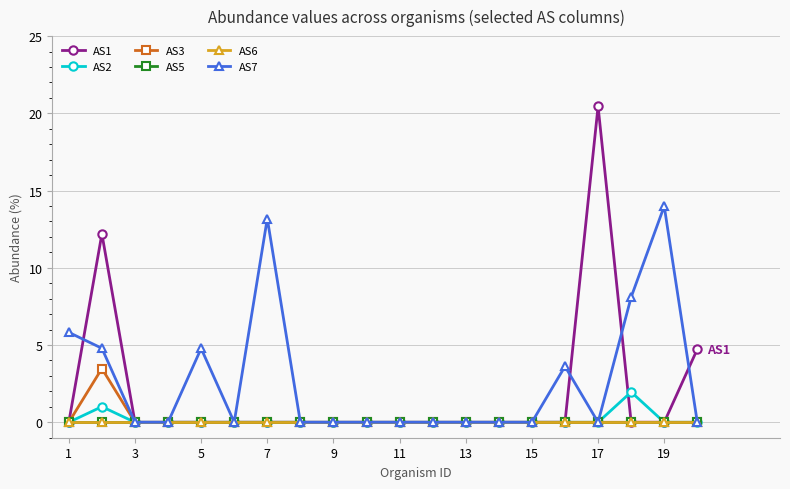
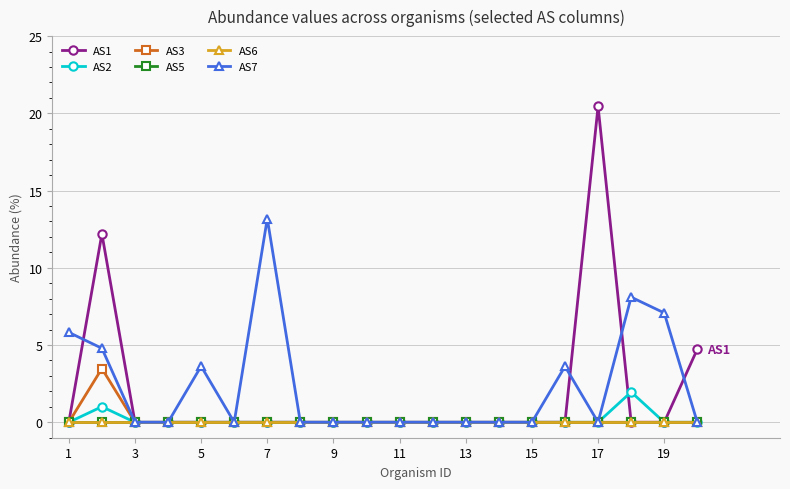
  {
    "AS1": {
      "17": 20.5
    },
    "AS7": {
      "1": 5.8,
-     "5": 4.8,
+     "5": 3.6,
      "7": 13.2,
-     "19": 14.0
+     "19": 7.1
    }
  }
